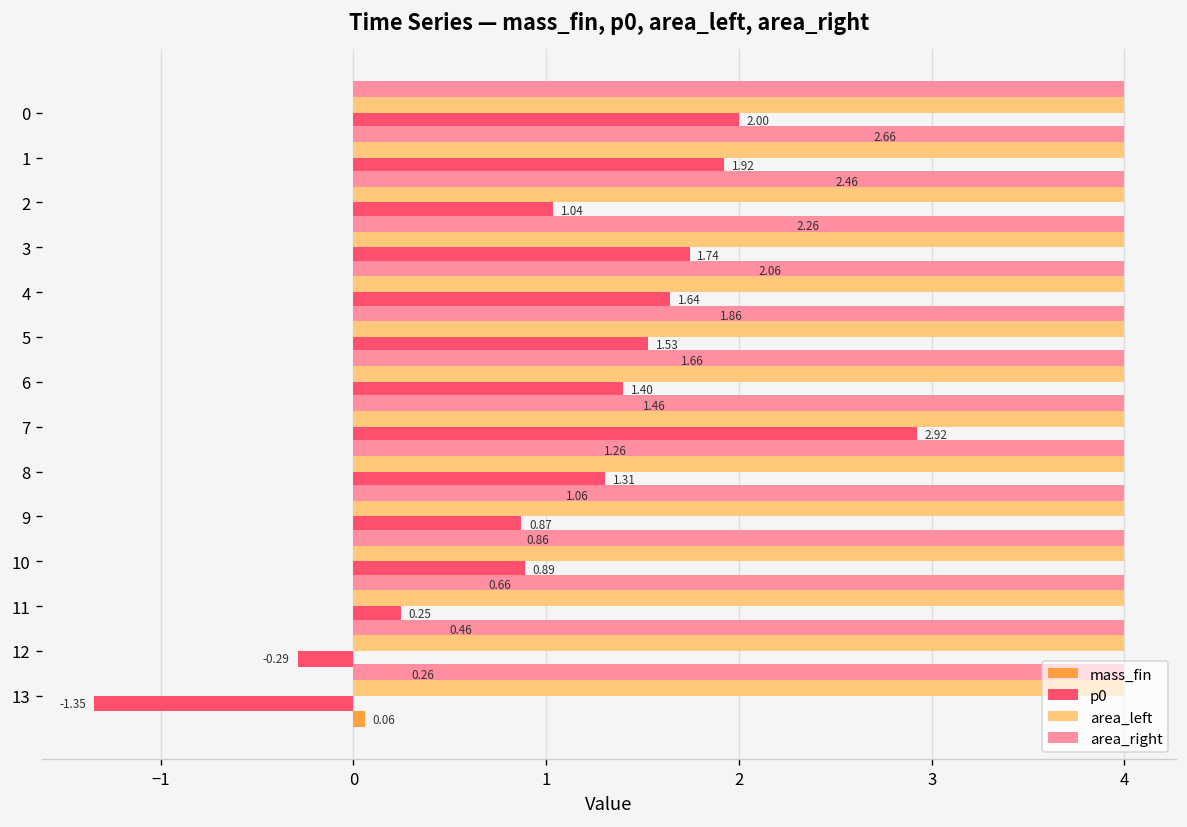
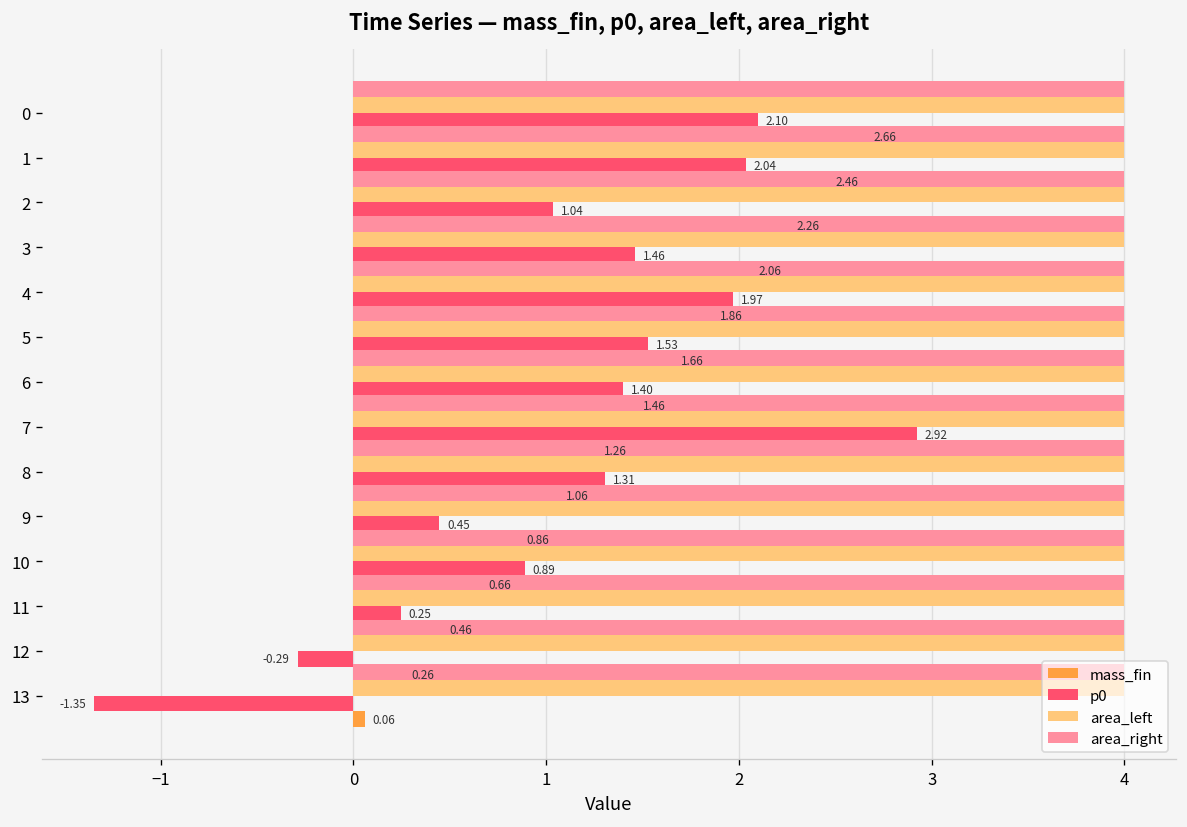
  {
    "p0": {
-     "0": 2.00,
-     "1": 1.92,
+     "0": 2.10,
+     "1": 2.04,
      "2": 1.04,
-     "3": 1.74,
-     "4": 1.64,
+     "3": 1.46,
+     "4": 1.97,
      "5": 1.53,
      "6": 1.40,
      "7": 2.92,
      "8": 1.31,
-     "9": 0.87,
+     "9": 0.45,
      "10": 0.89,
      "11": 0.25,
      "12": -0.29,
      "13": -1.35
    },
    "area_left": {
      "0": 4.00,
      "1": 4.00,
      "2": 4.00,
      "3": 4.00,
      "4": 4.00,
      "5": 4.00,
      "6": 4.00,
      "7": 4.00,
      "8": 4.00,
      "9": 4.00,
      "10": 4.00,
      "11": 4.00,
      "12": 4.00
    }
  }
